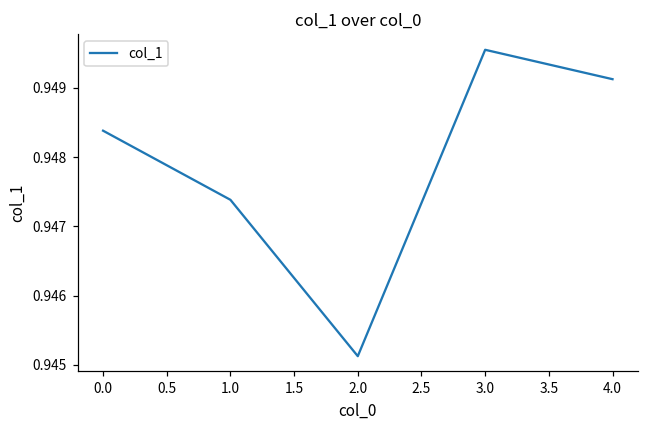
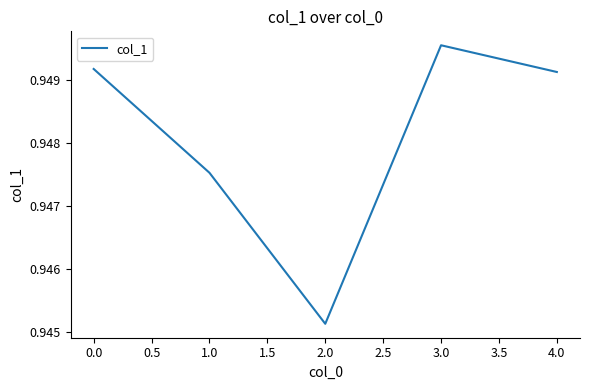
  {
-   "0.0": 0.9484,
-   "1.0": 0.9474,
+   "0.0": 0.9492,
+   "1.0": 0.9475,
    "2.0": 0.9451,
    "3.0": 0.9495,
    "4.0": 0.9491
  }
